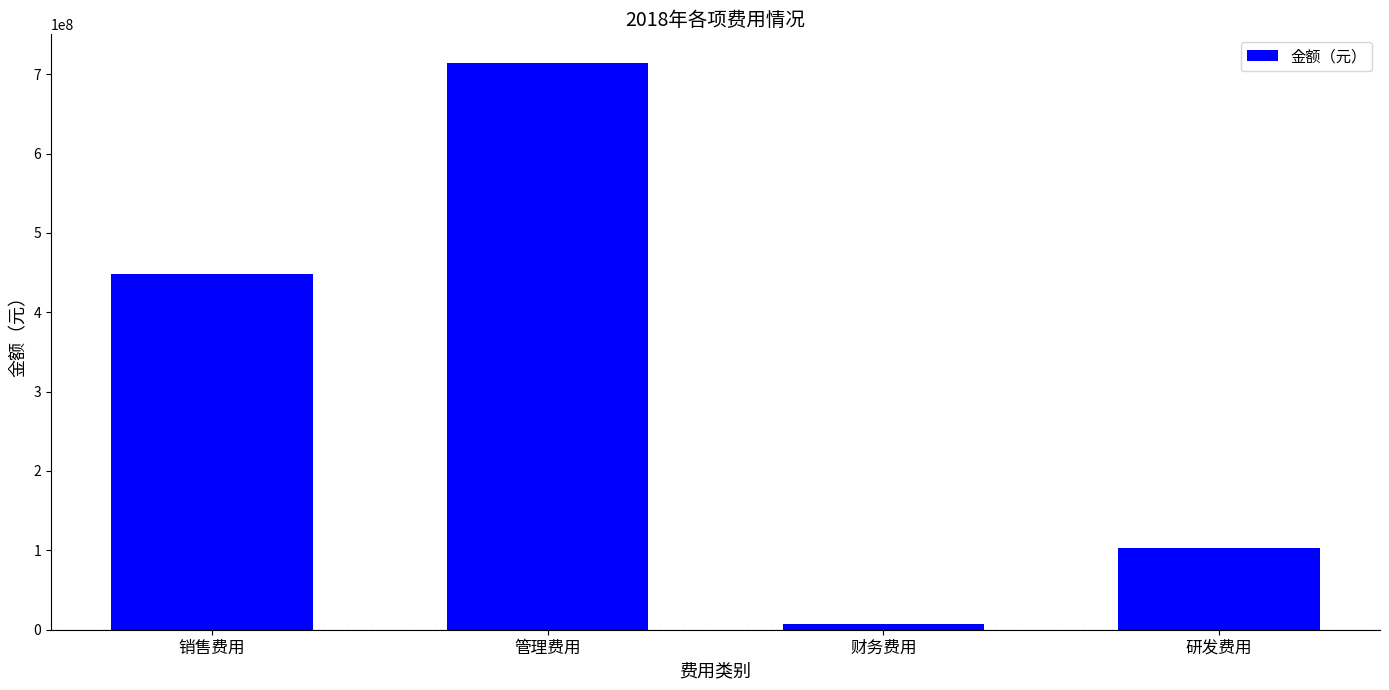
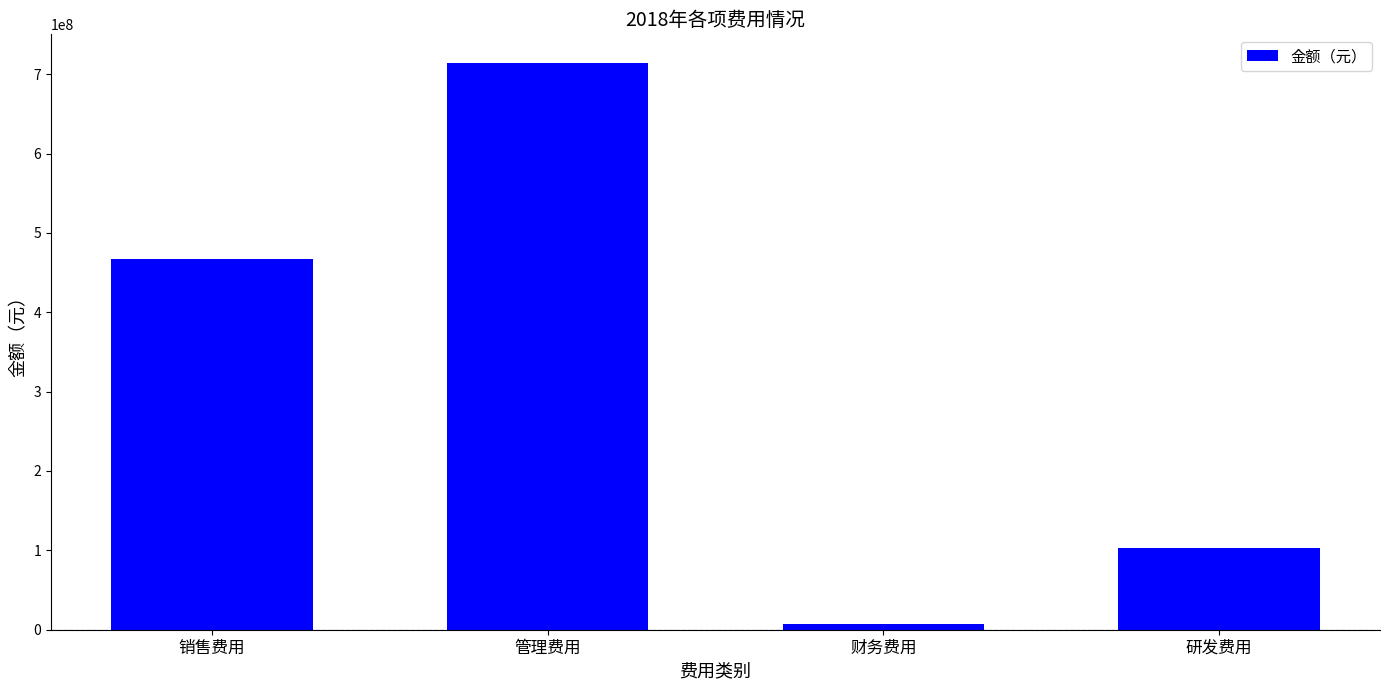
  {
-   "销售费用": 450000000,
+   "销售费用": 470000000,
    "管理费用": 710000000,
    "财务费用": 10000000,
    "研发费用": 100000000
  }
